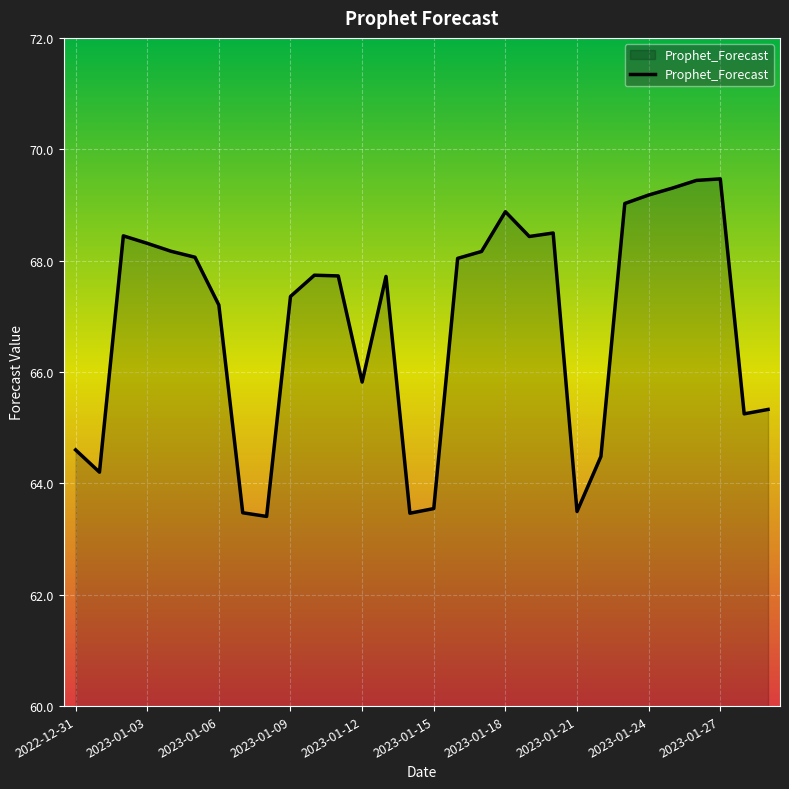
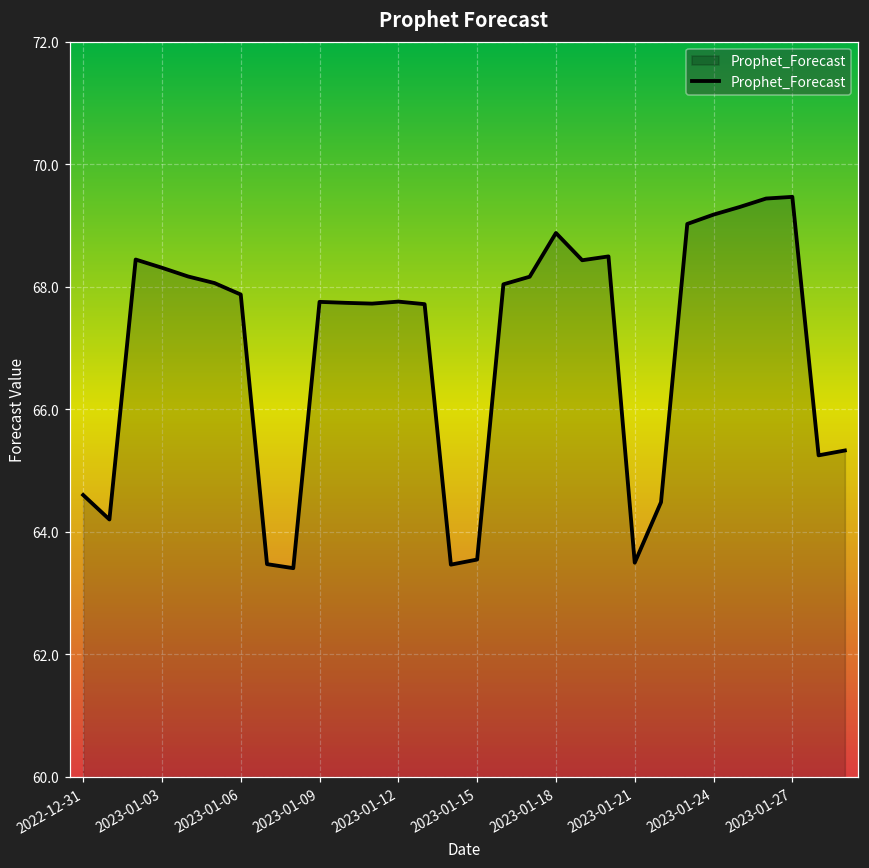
  {
    "2022-12-31": 64.6,
    "2023-01-03": 68.3,
-   "2023-01-06": 67.2,
-   "2023-01-09": 67.4,
-   "2023-01-12": 65.8,
+   "2023-01-06": 67.9,
+   "2023-01-09": 67.8,
+   "2023-01-12": 67.8,
    "2023-01-15": 63.5,
    "2023-01-18": 68.9,
    "2023-01-21": 63.5,
    "2023-01-24": 69.2,
    "2023-01-27": 69.5
  }
